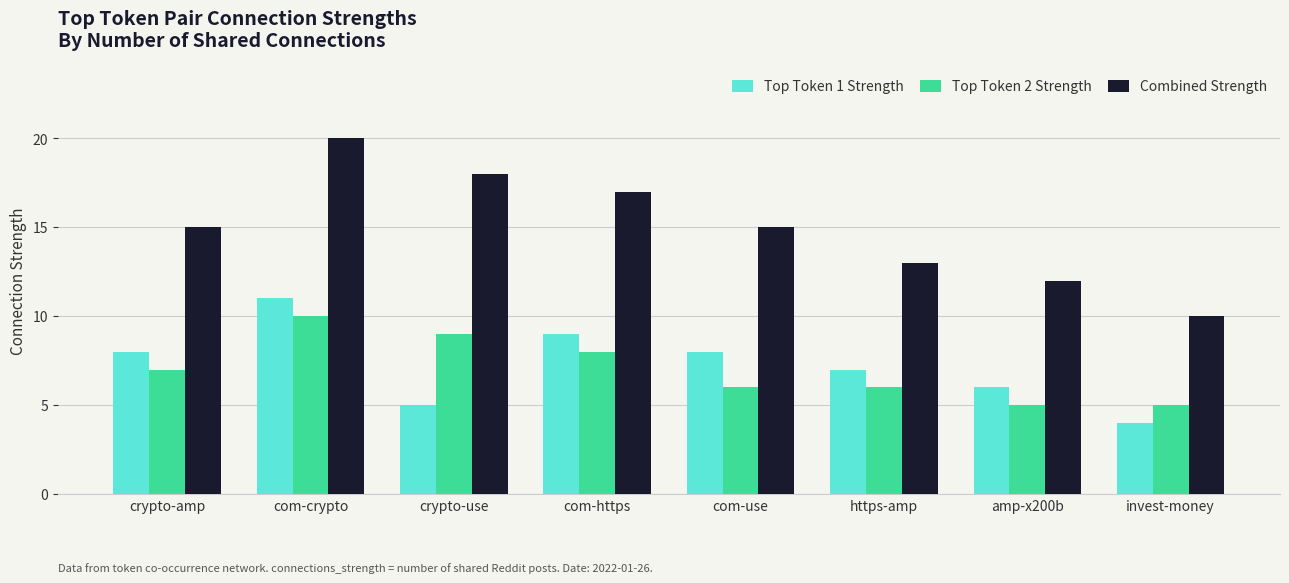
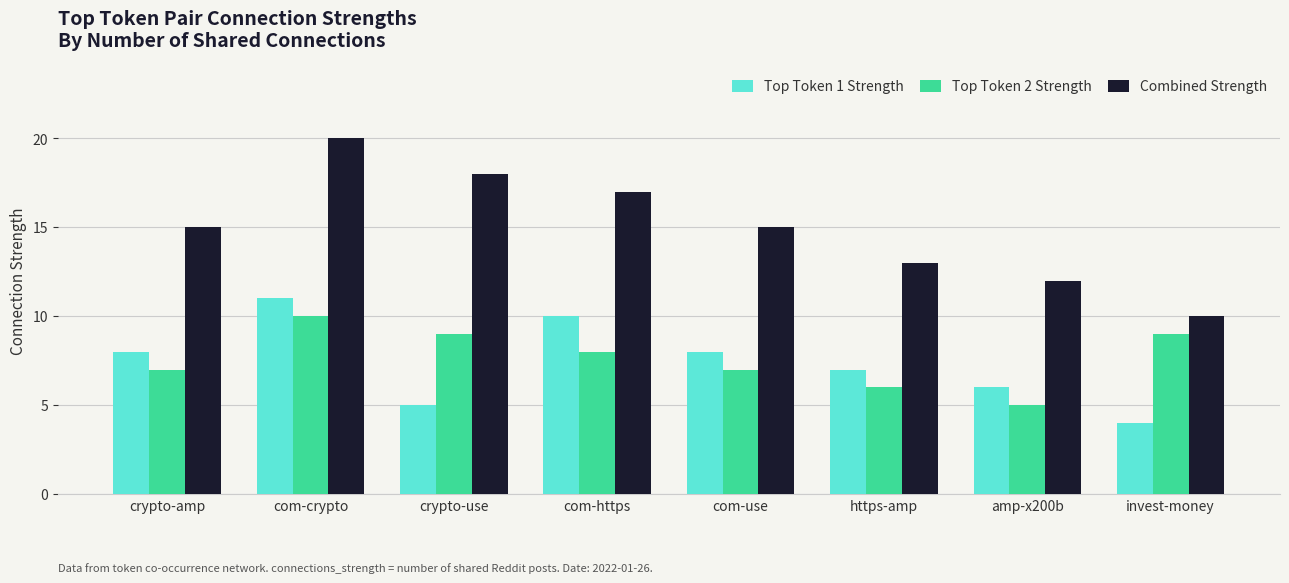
  {
    "Top Token 1 Strength": {
      "crypto-amp": 8,
      "com-crypto": 11,
      "crypto-use": 5,
-     "com-https": 9,
+     "com-https": 10,
      "com-use": 8,
      "https-amp": 7,
      "amp-x200b": 6,
      "invest-money": 4
    },
    "Top Token 2 Strength": {
      "crypto-amp": 7,
      "com-crypto": 10,
      "crypto-use": 9,
      "com-https": 8,
-     "com-use": 6,
+     "com-use": 7,
      "https-amp": 6,
      "amp-x200b": 5,
-     "invest-money": 5
+     "invest-money": 9
    },
    "Combined Strength": {
      "crypto-amp": 15,
      "com-crypto": 20,
      "crypto-use": 18,
      "com-https": 17,
      "com-use": 15,
      "https-amp": 13,
      "amp-x200b": 12,
      "invest-money": 10
    }
  }
